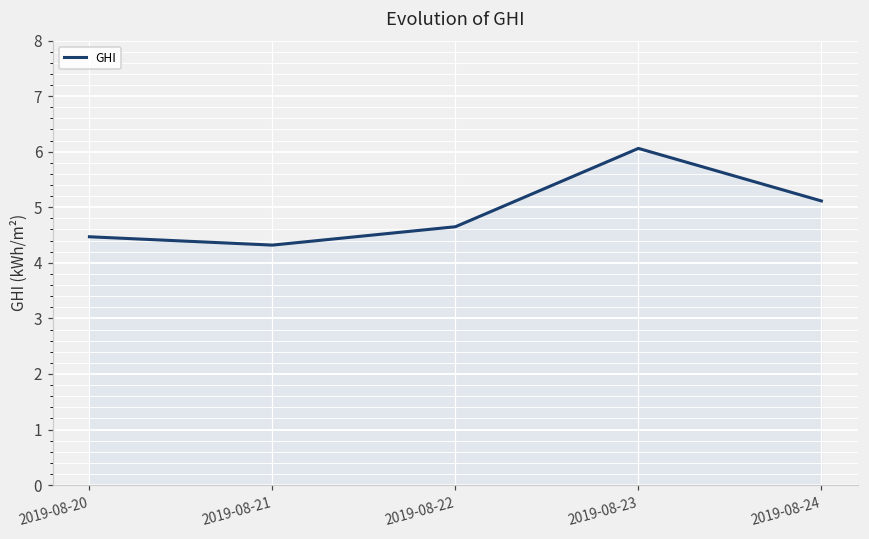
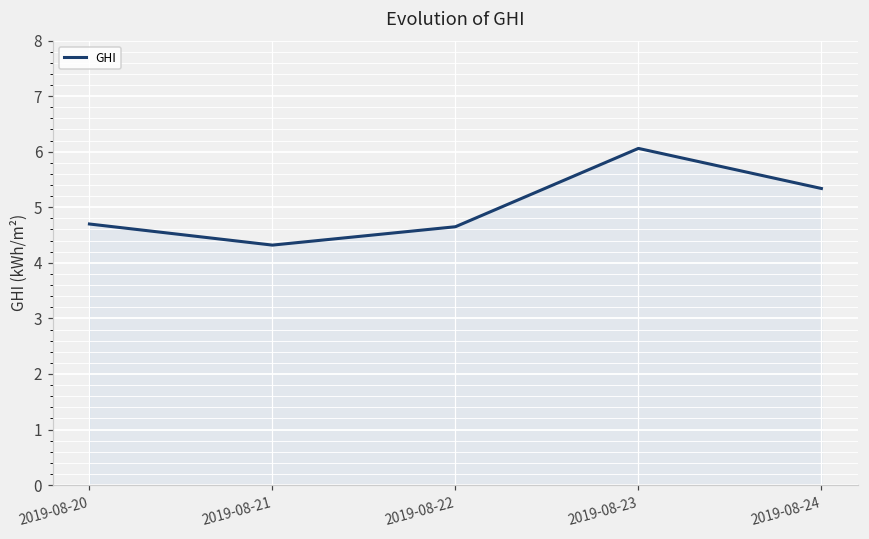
  {
-   "2019-08-20": 4.5,
+   "2019-08-20": 4.7,
    "2019-08-21": 4.3,
    "2019-08-22": 4.6,
    "2019-08-23": 6.1,
-   "2019-08-24": 5.1
+   "2019-08-24": 5.3
  }
